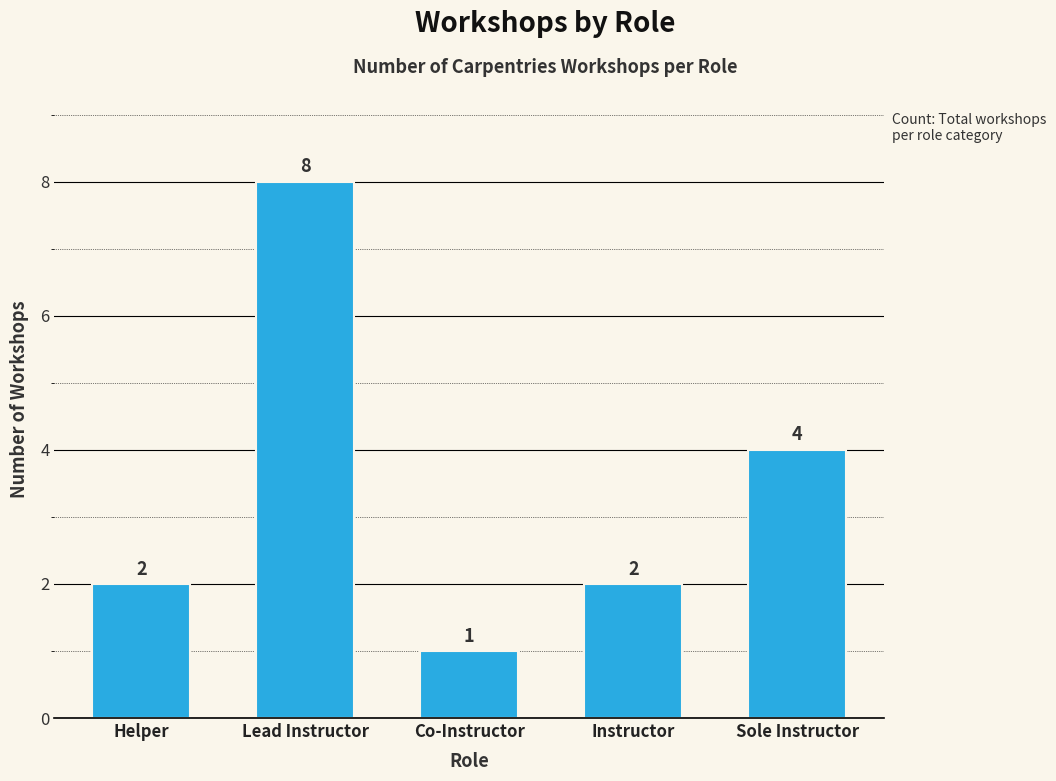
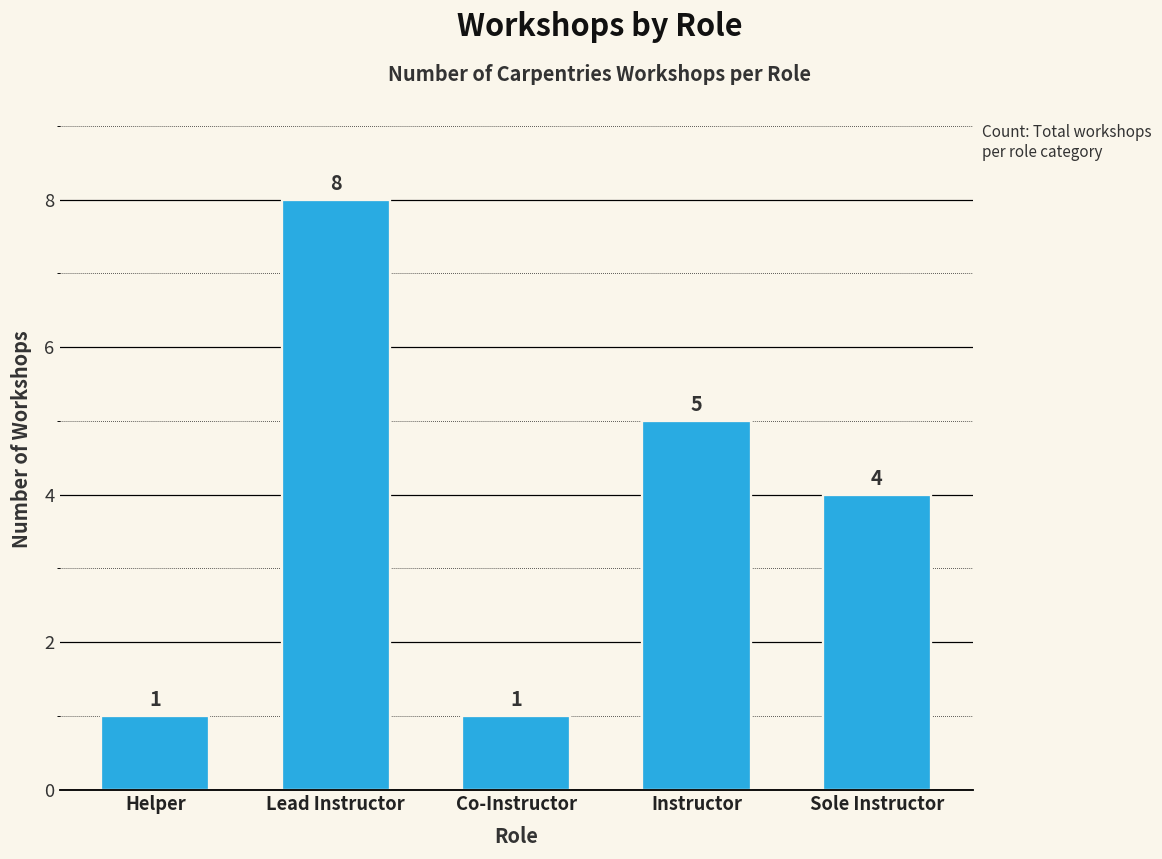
  {
-   "Helper": 2,
+   "Helper": 1,
    "Lead Instructor": 8,
    "Co-Instructor": 1,
-   "Instructor": 2,
+   "Instructor": 5,
    "Sole Instructor": 4
  }
